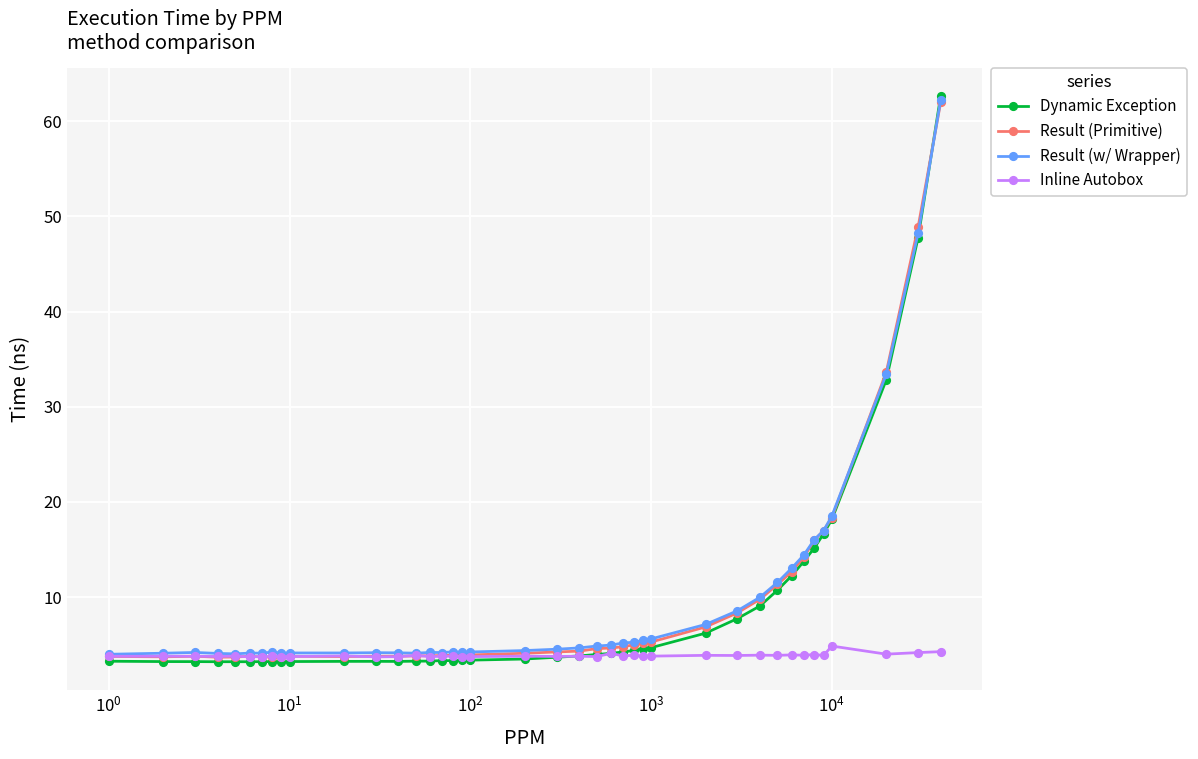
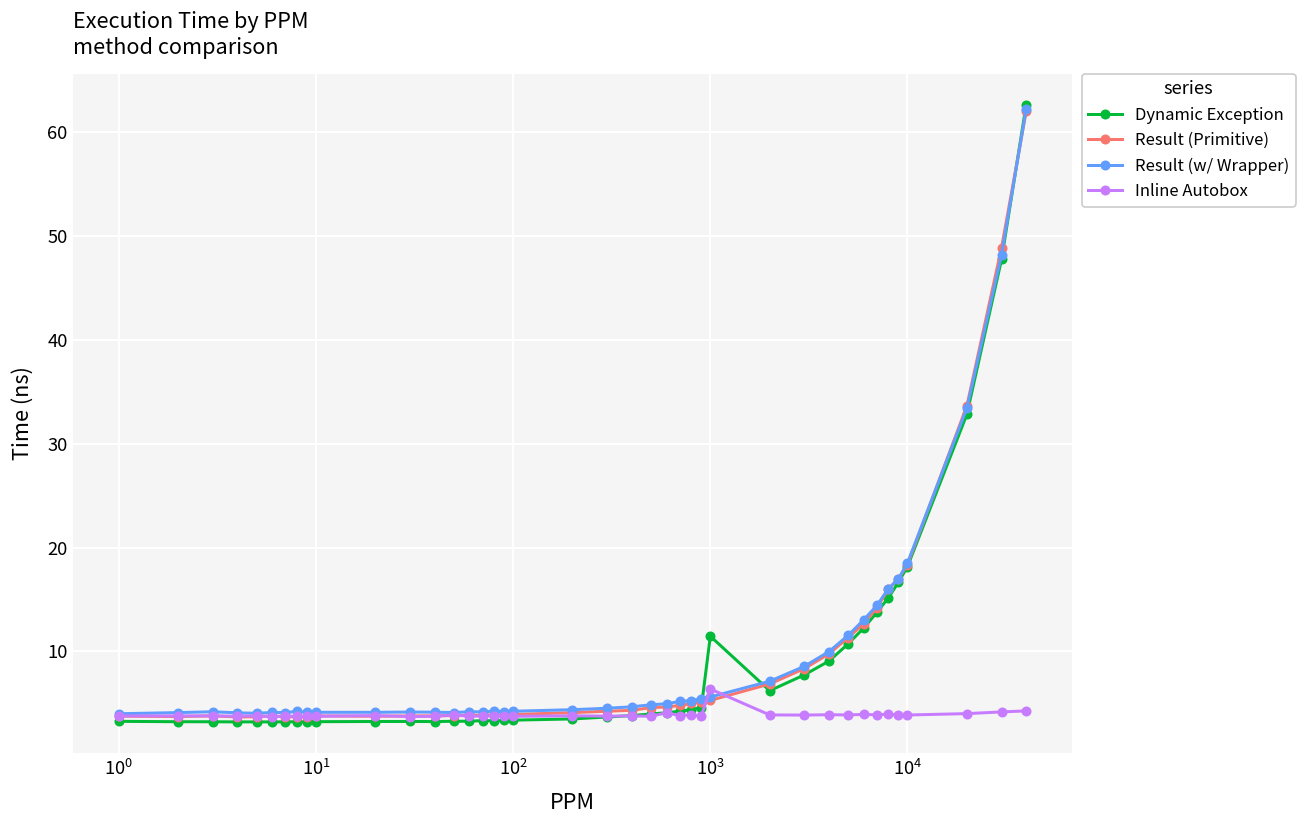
  {
    "Dynamic Exception": {
      "10^0": 3,
      "10^1": 3,
      "10^2": 3,
-     "10^3": 5
+     "10^3": 11
    },
    "Result (Primitive)": {
      "10^3": 5
    },
    "Result (w/ Wrapper)": {
      "10^1": 4,
      "10^2": 4,
      "10^3": 6
    },
    "Inline Autobox": {
-     "10^3": 4,
-     "10^4": 5
+     "10^3": 6,
+     "10^4": 4
    }
  }
